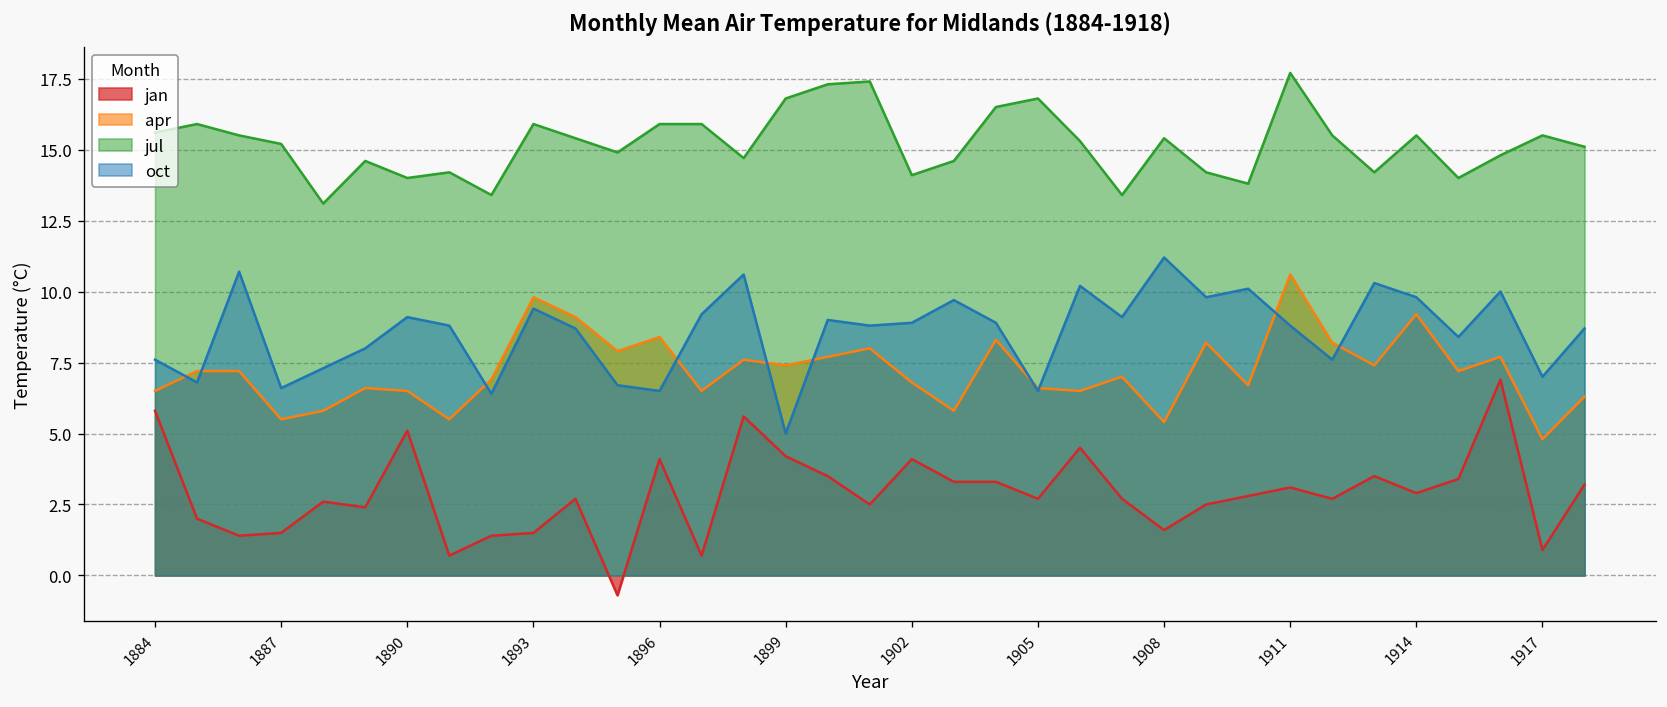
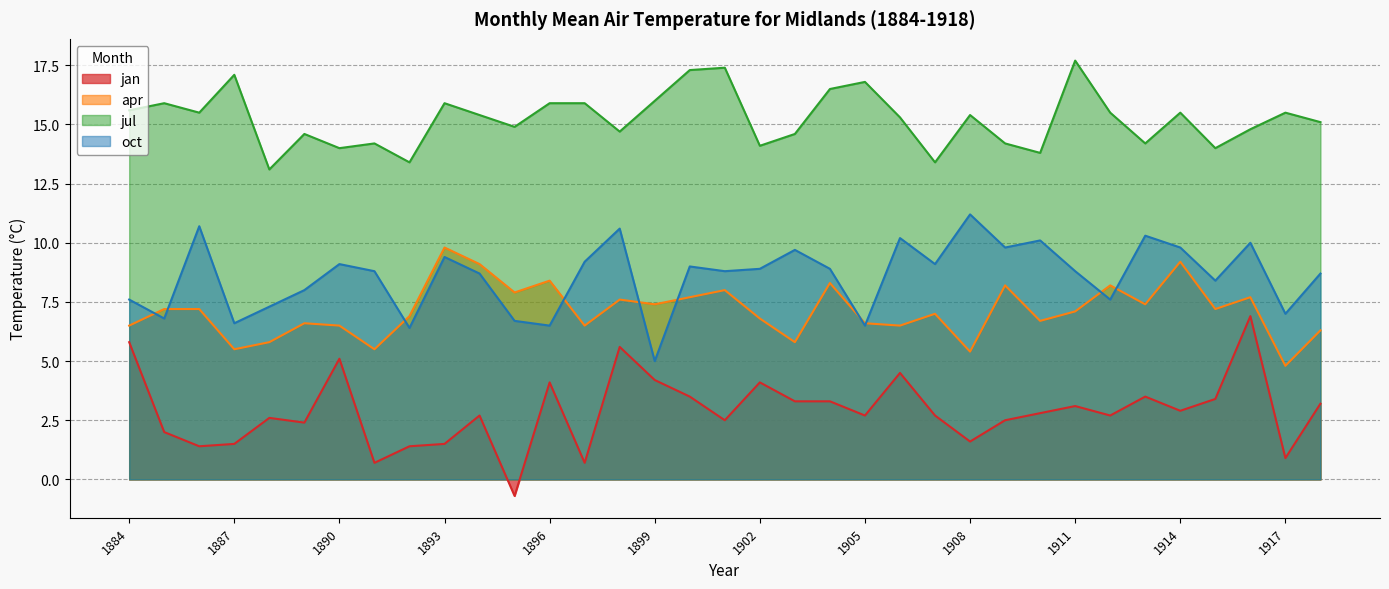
  {
    "apr": {
      "1884": 6.5,
      "1887": 5.5,
      "1890": 6.5,
      "1893": 9.8,
      "1896": 8.4,
      "1899": 7.4,
      "1902": 6.8,
      "1908": 5.4,
-     "1911": 10.6,
+     "1911": 7.1,
      "1914": 9.2,
      "1917": 4.8
    },
    "jul": {
-     "1887": 15.2,
+     "1887": 17.1,
      "1890": 14.0,
      "1893": 15.9,
      "1896": 15.9,
-     "1899": 16.8,
+     "1899": 16.0,
      "1902": 14.1,
      "1905": 16.8,
      "1908": 15.4,
      "1911": 17.7,
      "1914": 15.5,
      "1917": 15.5
    },
    "oct": {
      "1884": 7.6,
      "1887": 6.6,
      "1890": 9.1,
      "1893": 9.4,
      "1896": 6.5,
      "1899": 5.0,
      "1902": 8.9,
      "1908": 11.2,
      "1911": 8.8,
      "1914": 9.8,
      "1917": 7.0
    }
  }
